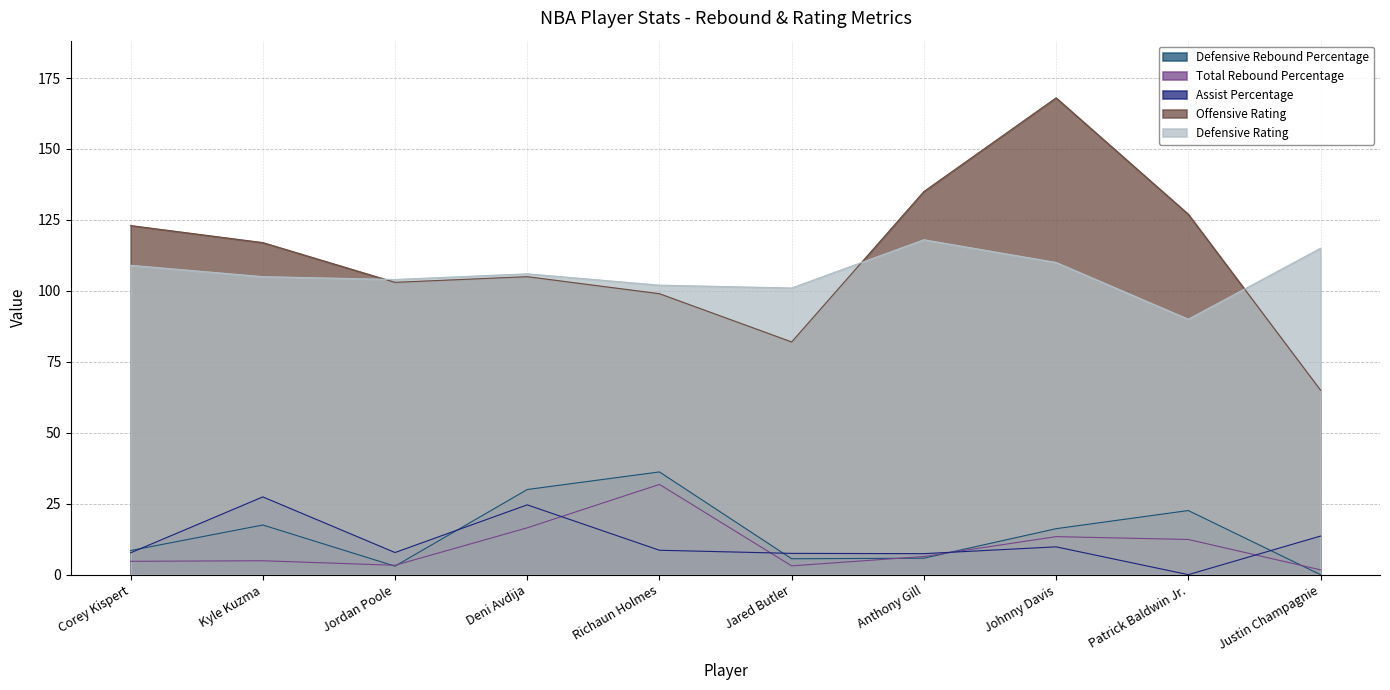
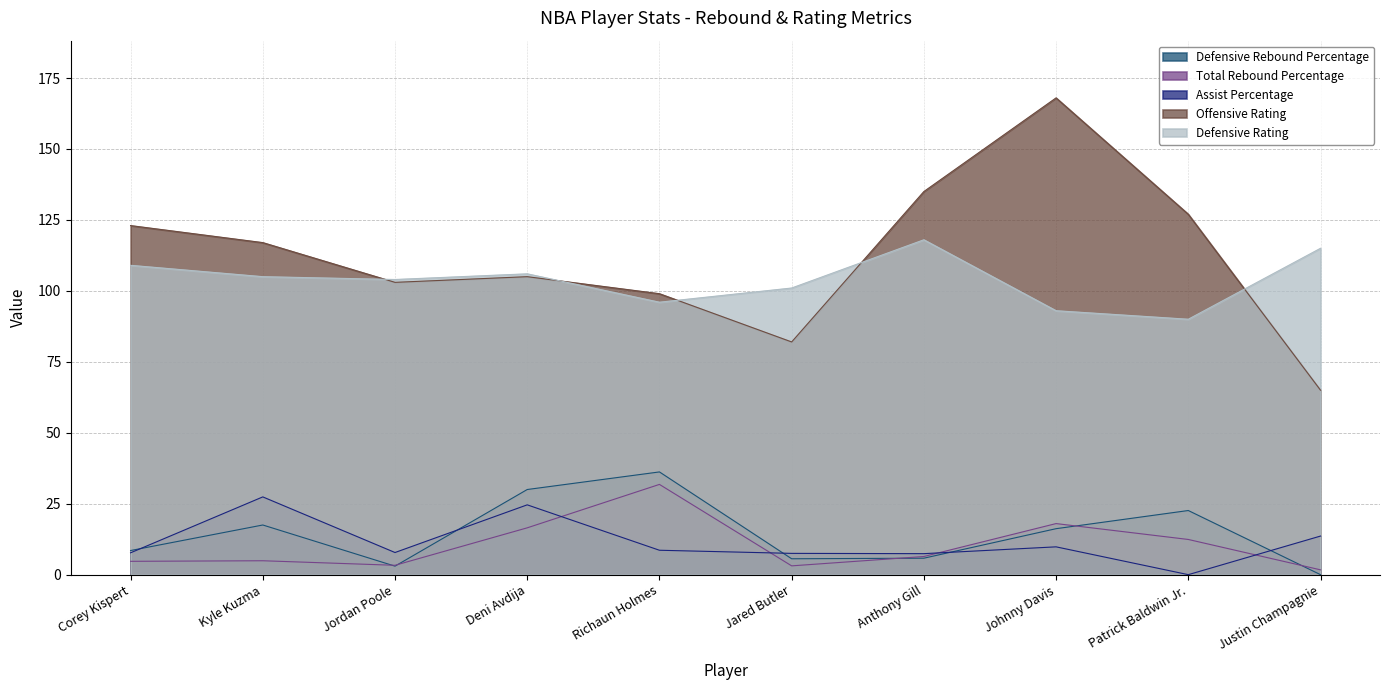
  {
    "Total Rebound Percentage": {
      "Corey Kispert": 5,
      "Kyle Kuzma": 5,
      "Deni Avdija": 17,
      "Richaun Holmes": 32,
      "Jared Butler": 3,
-     "Johnny Davis": 13,
+     "Johnny Davis": 18,
      "Patrick Baldwin Jr.": 12,
      "Justin Champagnie": 2
    },
    "Offensive Rating": {
      "Corey Kispert": 123,
      "Kyle Kuzma": 117,
      "Jordan Poole": 103,
      "Deni Avdija": 105,
      "Richaun Holmes": 99,
      "Jared Butler": 82,
      "Anthony Gill": 135,
      "Johnny Davis": 168,
      "Patrick Baldwin Jr.": 127,
      "Justin Champagnie": 65
    },
    "Defensive Rating": {
      "Corey Kispert": 109,
      "Kyle Kuzma": 105,
      "Jordan Poole": 104,
      "Deni Avdija": 106,
-     "Richaun Holmes": 102,
+     "Richaun Holmes": 96,
      "Jared Butler": 101,
      "Anthony Gill": 118,
-     "Johnny Davis": 110,
+     "Johnny Davis": 93,
      "Patrick Baldwin Jr.": 90,
      "Justin Champagnie": 115
    }
  }
